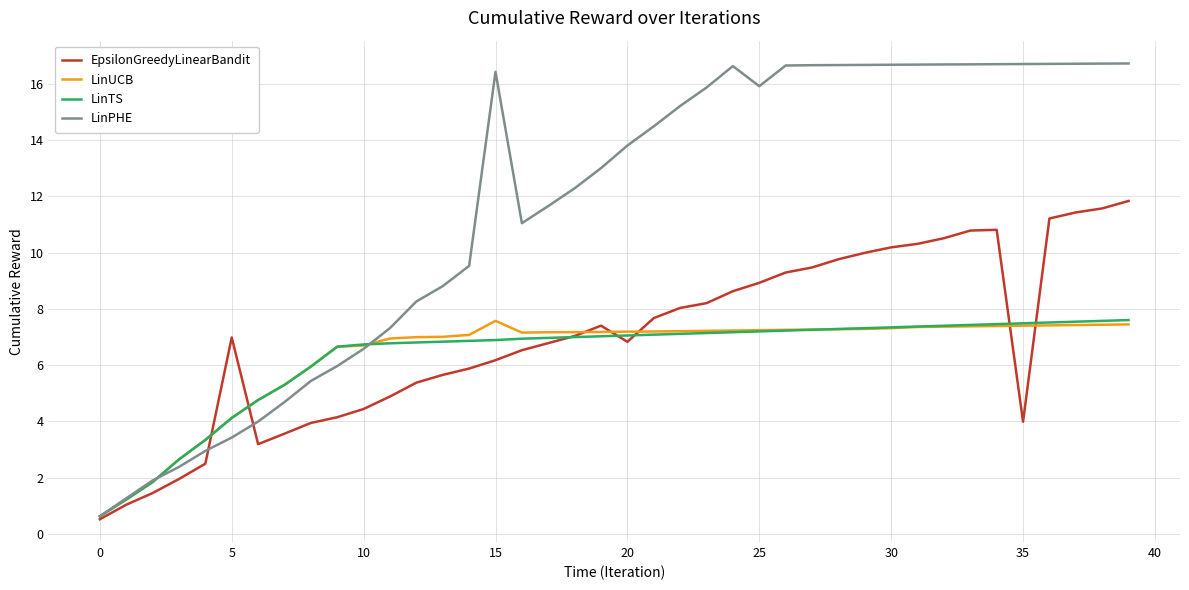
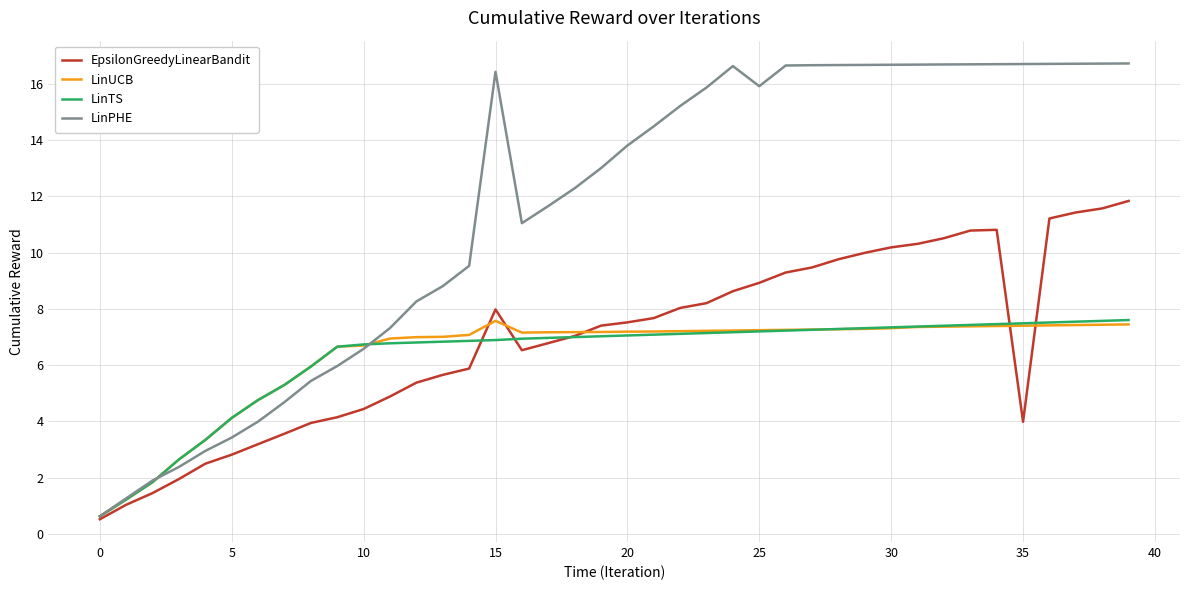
  {
    "EpsilonGreedyLinearBandit": {
      "0": 0.5,
-     "5": 7.0,
+     "5": 2.8,
      "10": 4.4,
-     "15": 6.2,
-     "20": 6.8,
+     "15": 8.0,
+     "20": 7.5,
      "25": 8.9,
      "30": 10.2,
      "35": 4.0
    },
    "LinUCB": {
      "15": 7.6,
      "20": 7.2
    },
    "LinTS": {
      "15": 6.9,
      "20": 7.1
    },
    "LinPHE": {
      "5": 3.4,
      "10": 6.6,
      "15": 16.4,
      "20": 13.8,
      "25": 15.9,
      "30": 16.7,
      "35": 16.7
    }
  }
